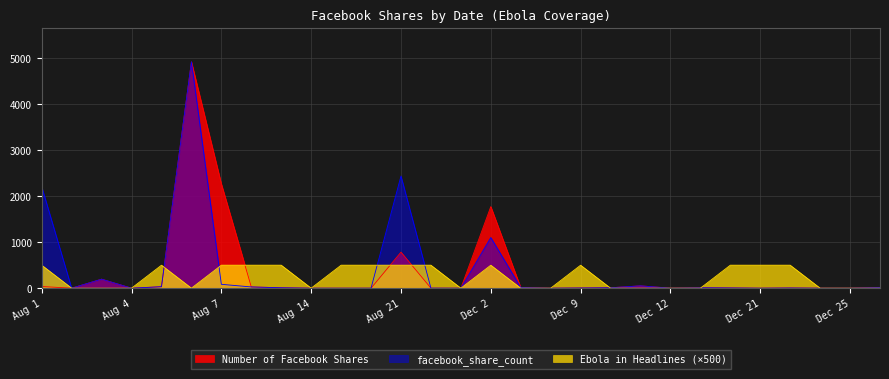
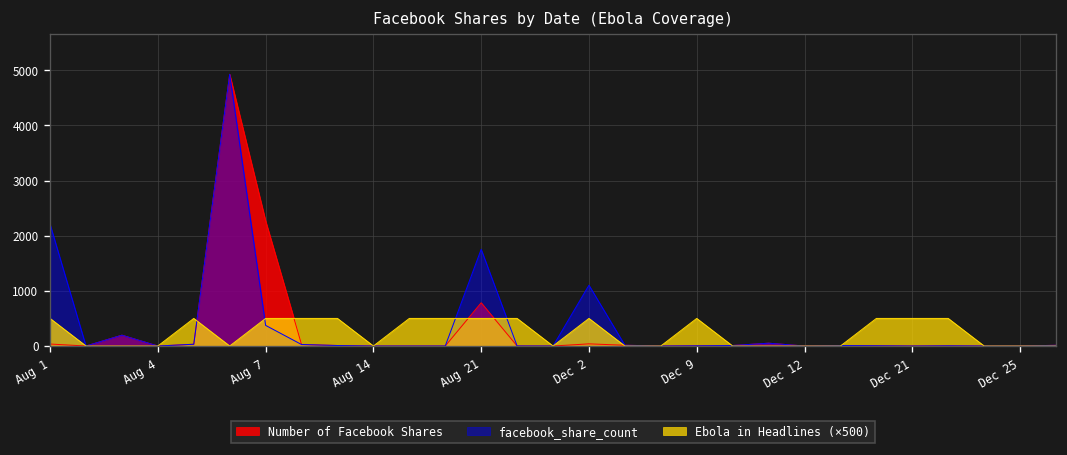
  {
    "Number of Facebook Shares": {
      "Aug 1": 0,
      "Aug 7": 2300,
      "Aug 21": 800,
-     "Dec 2": 1800
+     "Dec 2": 0
    },
    "facebook_share_count": {
      "Aug 1": 2200,
-     "Aug 7": 100,
-     "Aug 21": 2400,
+     "Aug 7": 400,
+     "Aug 21": 1800,
      "Dec 2": 1100
    },
    "Ebola in Headlines (×500)": {
      "Aug 1": 500,
      "Aug 7": 500,
      "Aug 21": 500,
      "Dec 2": 500,
      "Dec 9": 500,
      "Dec 21": 500
    }
  }
